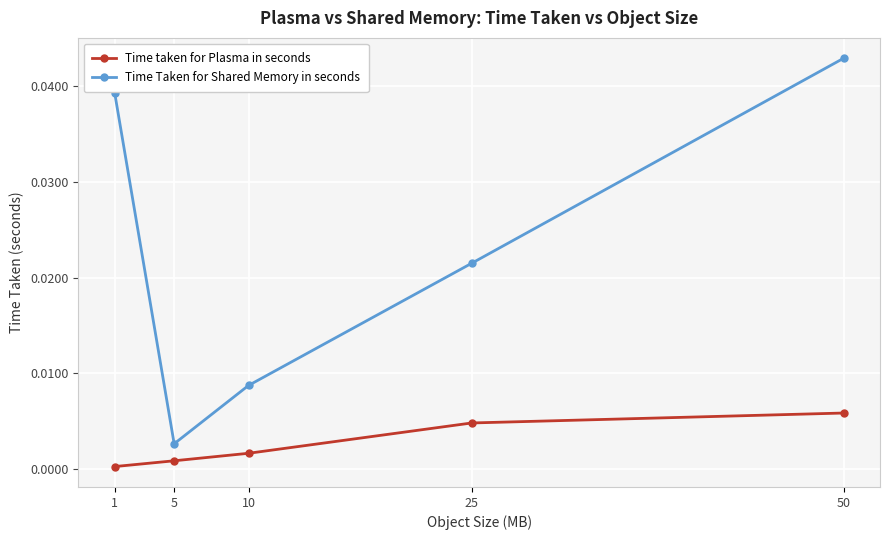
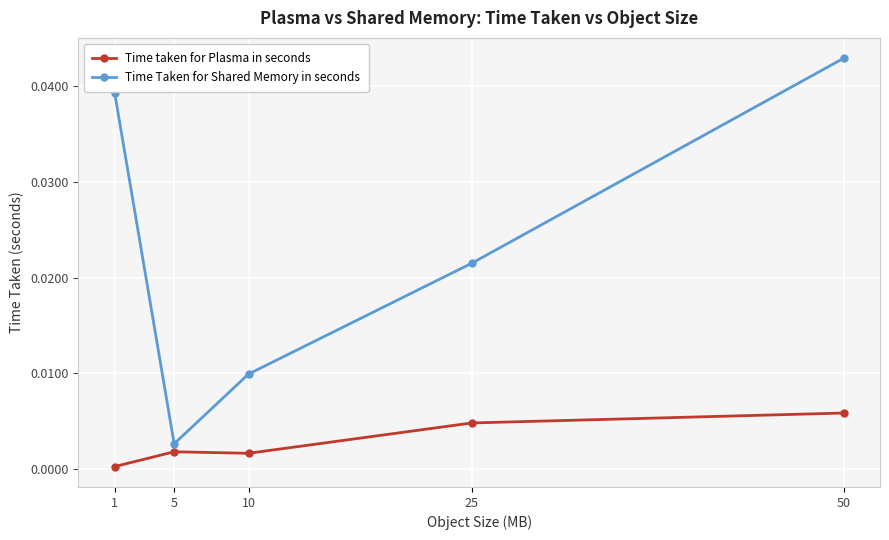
  {
    "Time taken for Plasma in seconds": {
      "1": 0.000,
-     "5": 0.001,
+     "5": 0.002,
      "10": 0.002,
      "25": 0.005,
      "50": 0.006
    },
    "Time Taken for Shared Memory in seconds": {
      "1": 0.039,
      "5": 0.003,
-     "10": 0.009,
+     "10": 0.010,
      "25": 0.021,
      "50": 0.043
    }
  }
